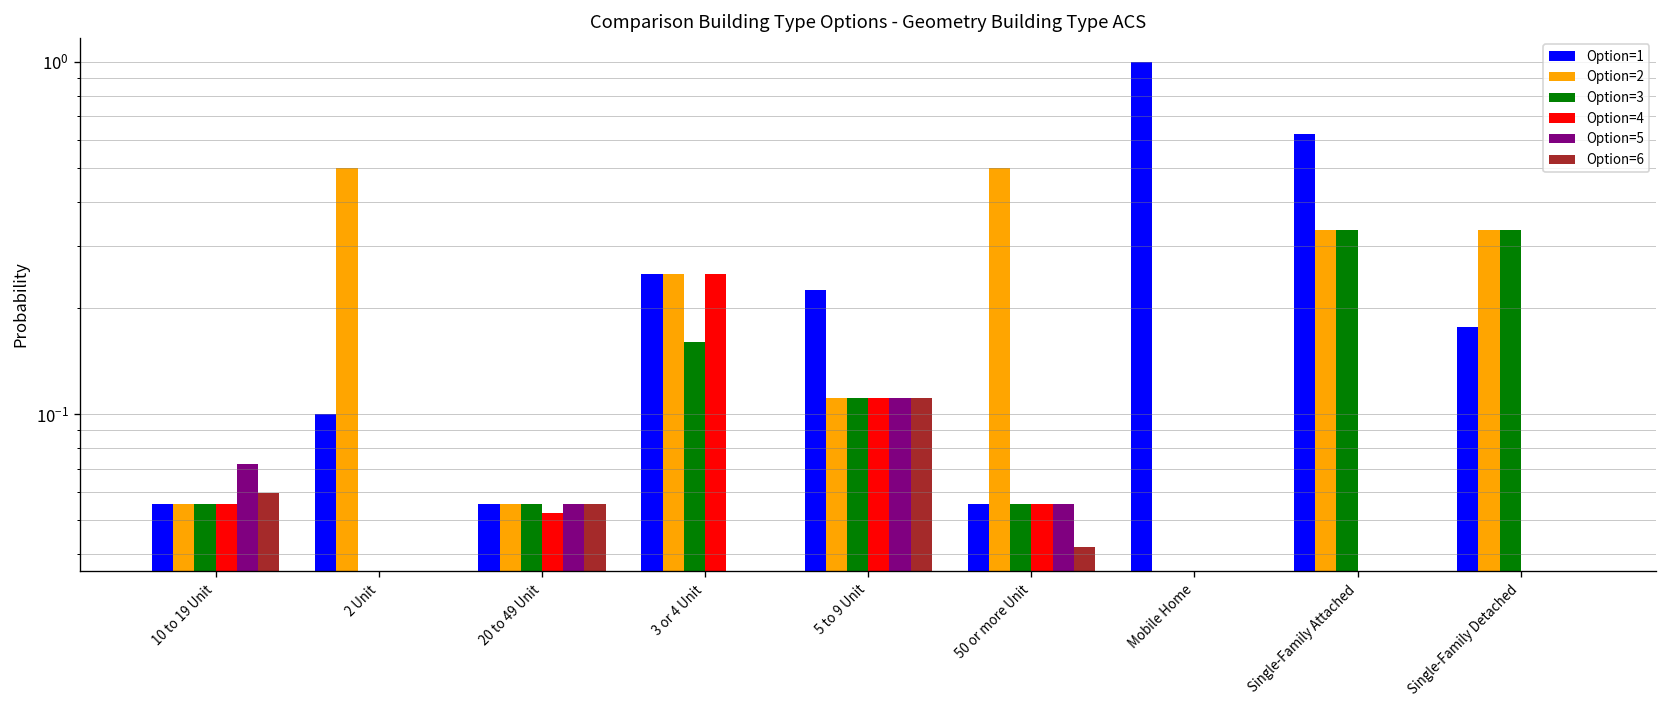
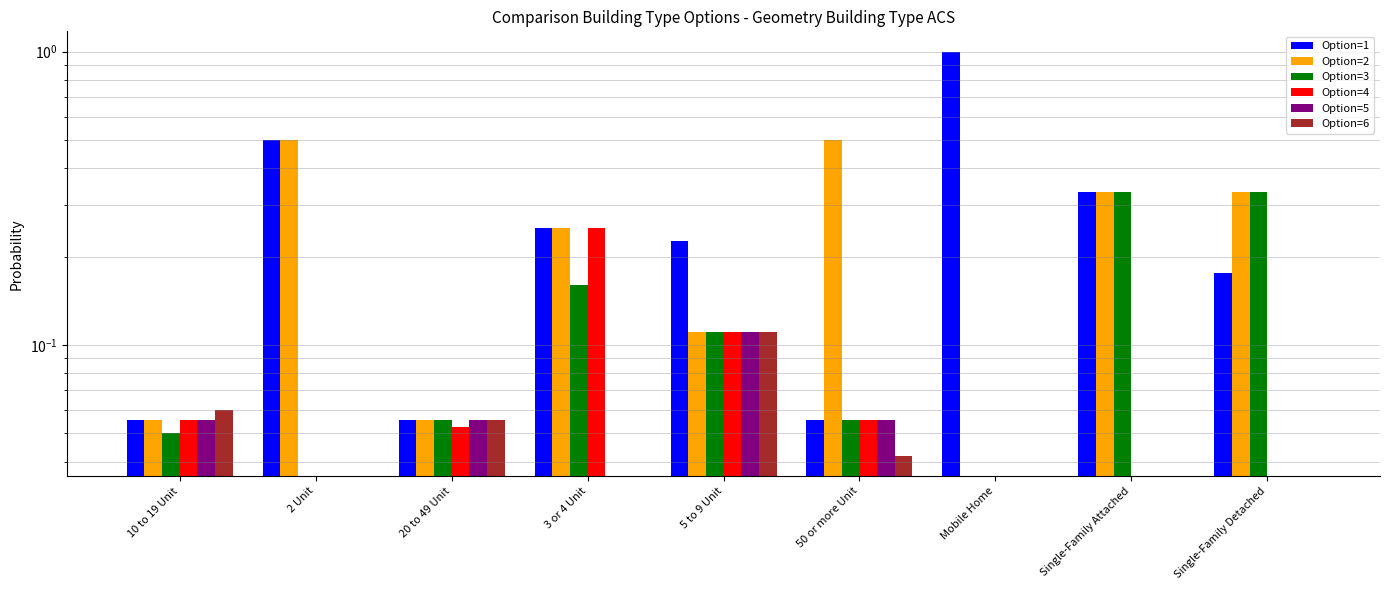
  {
    "Option=1": {
      "10 to 19 Unit": 0.056,
-     "2 Unit": 0.1,
+     "2 Unit": 0.5,
      "20 to 49 Unit": 0.056,
      "3 or 4 Unit": 0.25,
      "5 to 9 Unit": 0.23,
      "50 or more Unit": 0.056,
      "Mobile Home": 1.00,
-     "Single-Family Attached": 0.62,
+     "Single-Family Attached": 0.33,
      "Single-Family Detached": 0.18
    },
    "Option=2": {
      "10 to 19 Unit": 0.056,
      "2 Unit": 0.50,
      "20 to 49 Unit": 0.056,
      "3 or 4 Unit": 0.25,
      "5 to 9 Unit": 0.111,
      "50 or more Unit": 0.50,
      "Single-Family Attached": 0.33,
      "Single-Family Detached": 0.33
    },
    "Option=3": {
-     "10 to 19 Unit": 0.056,
+     "10 to 19 Unit": 0.050,
      "20 to 49 Unit": 0.056,
      "3 or 4 Unit": 0.16,
      "5 to 9 Unit": 0.111,
      "50 or more Unit": 0.056,
      "Single-Family Attached": 0.33,
      "Single-Family Detached": 0.33
    },
    "Option=4": {
      "10 to 19 Unit": 0.056,
      "20 to 49 Unit": 0.052,
      "3 or 4 Unit": 0.25,
      "5 to 9 Unit": 0.111,
      "50 or more Unit": 0.056
    },
    "Option=5": {
-     "10 to 19 Unit": 0.072,
+     "10 to 19 Unit": 0.056,
      "20 to 49 Unit": 0.056,
      "5 to 9 Unit": 0.111,
      "50 or more Unit": 0.056
    },
    "Option=6": {
      "10 to 19 Unit": 0.060,
      "20 to 49 Unit": 0.056,
      "5 to 9 Unit": 0.111,
      "50 or more Unit": 0.042
    }
  }
